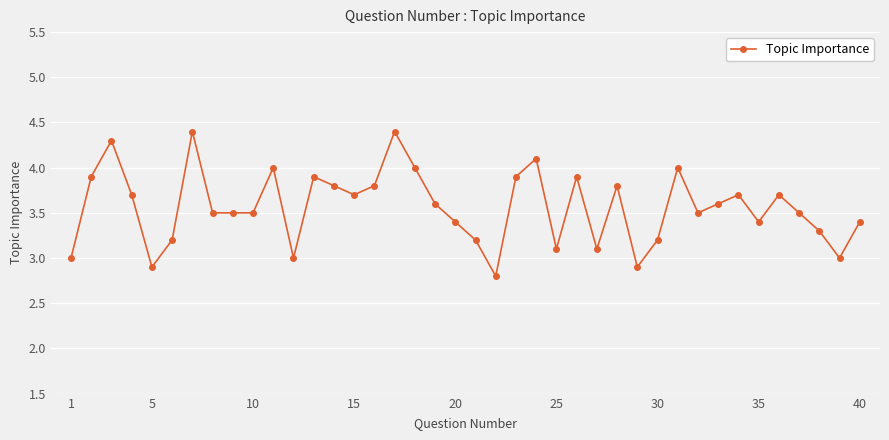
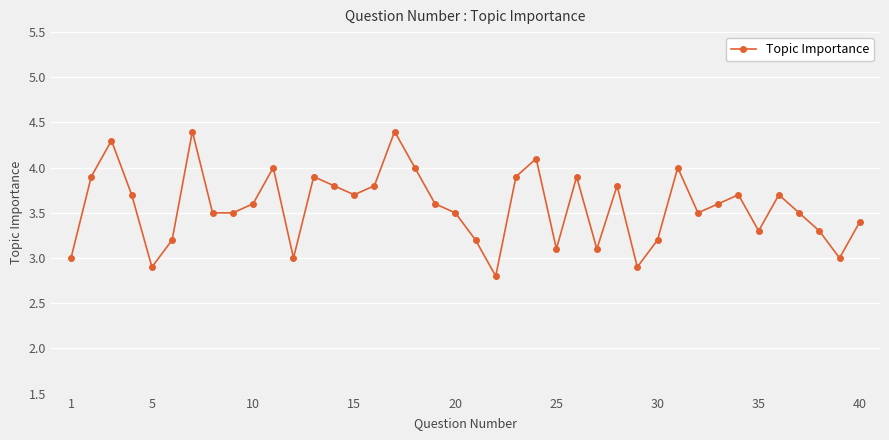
  {
    "1": 3.0,
    "5": 2.9,
-   "10": 3.5,
+   "10": 3.6,
    "15": 3.7,
-   "20": 3.4,
+   "20": 3.5,
    "25": 3.1,
    "30": 3.2,
-   "35": 3.4,
+   "35": 3.3,
    "40": 3.4
  }
